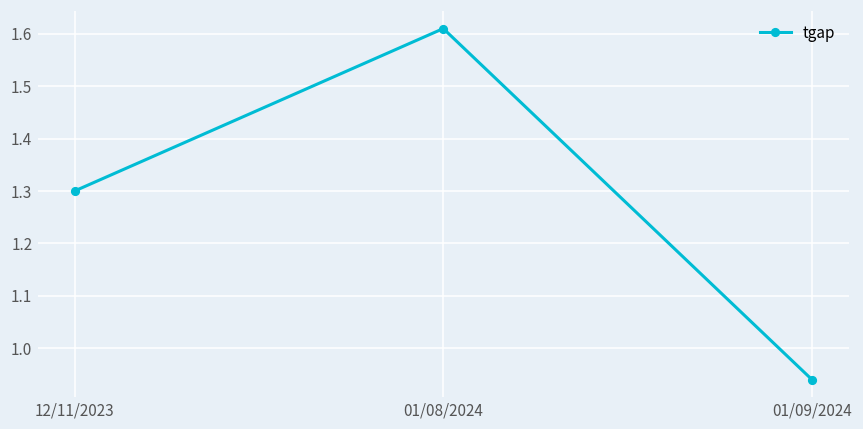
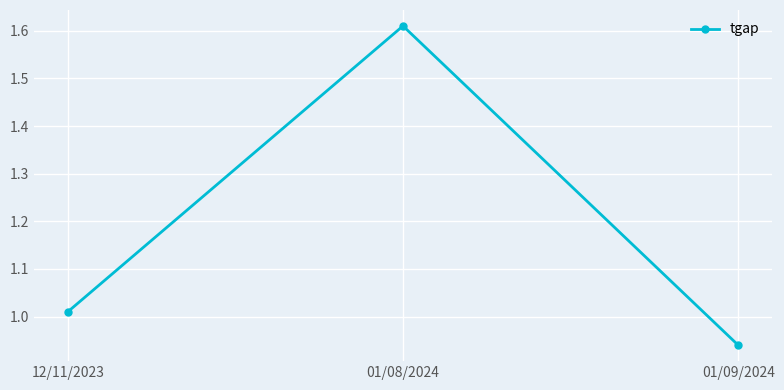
  {
-   "12/11/2023": 1.30,
+   "12/11/2023": 1.01,
    "01/08/2024": 1.61,
    "01/09/2024": 0.94
  }
